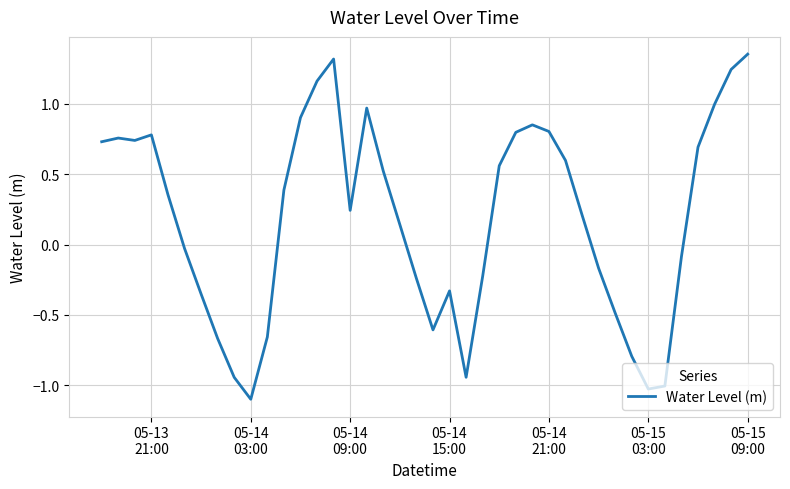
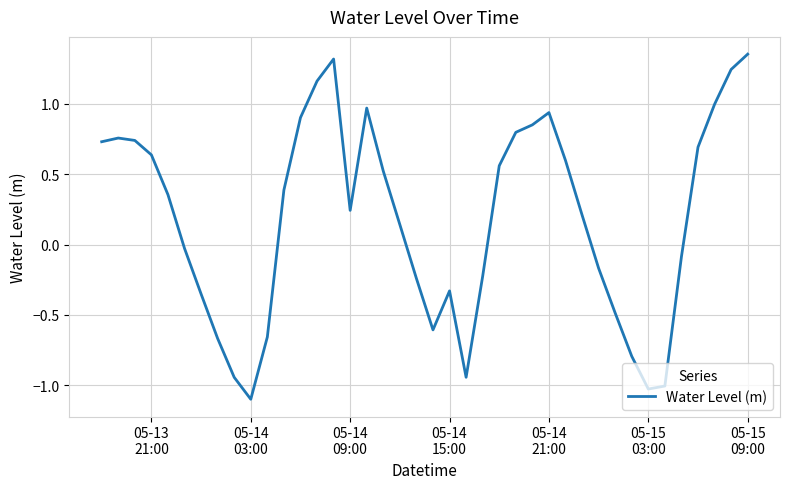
  {
-   "05-13 21:00": 0.78,
+   "05-13 21:00": 0.64,
    "05-14 03:00": -1.10,
    "05-14 09:00": 0.24,
    "05-14 15:00": -0.33,
-   "05-14 21:00": 0.80,
+   "05-14 21:00": 0.94,
    "05-15 09:00": 1.35
  }
